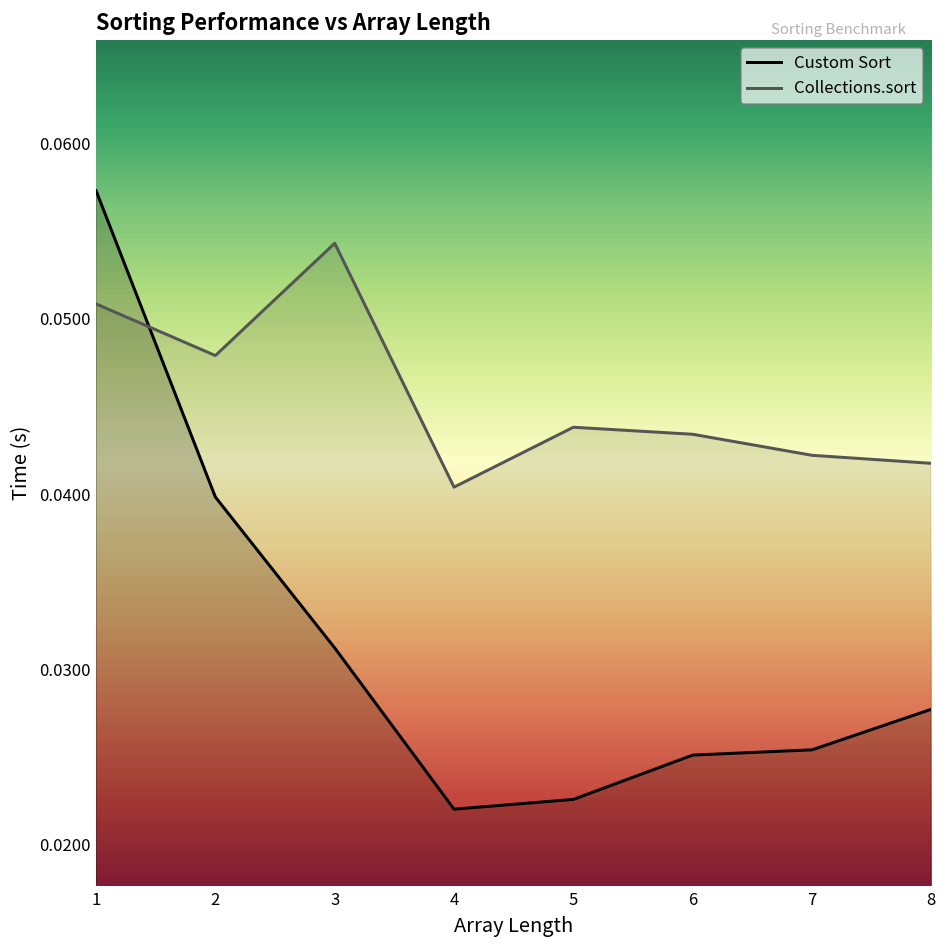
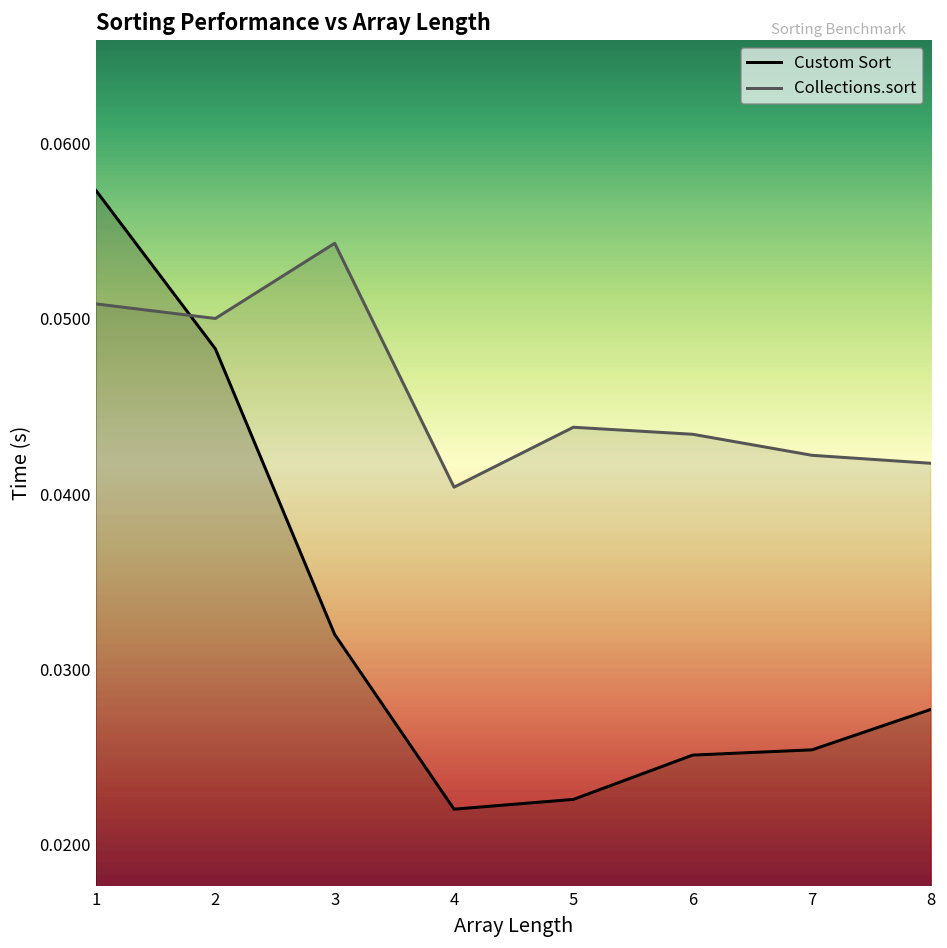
  {
    "Custom Sort": {
      "1": 0.0573,
-     "2": 0.0398,
-     "3": 0.0312,
+     "2": 0.0483,
+     "3": 0.0320,
      "4": 0.0220,
      "5": 0.0226,
      "6": 0.0251,
      "7": 0.0254,
      "8": 0.0277
    },
    "Collections.sort": {
      "1": 0.0509,
-     "2": 0.0479,
+     "2": 0.0500,
      "3": 0.0543,
      "4": 0.0404,
      "5": 0.0438,
      "6": 0.0434,
      "7": 0.0422,
      "8": 0.0418
    }
  }
